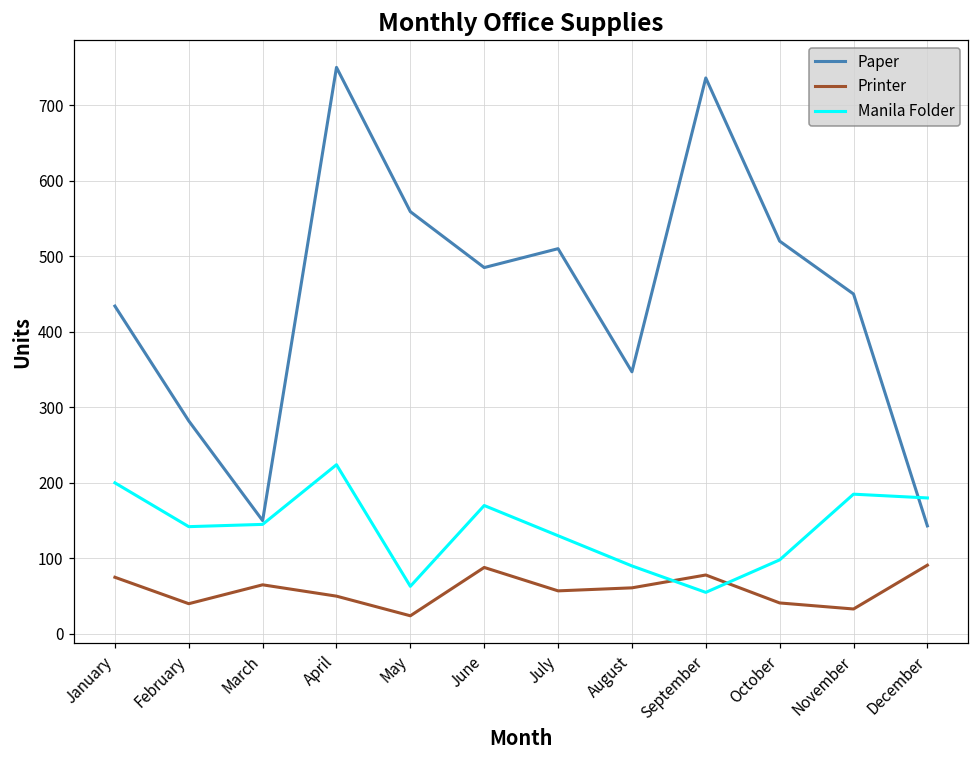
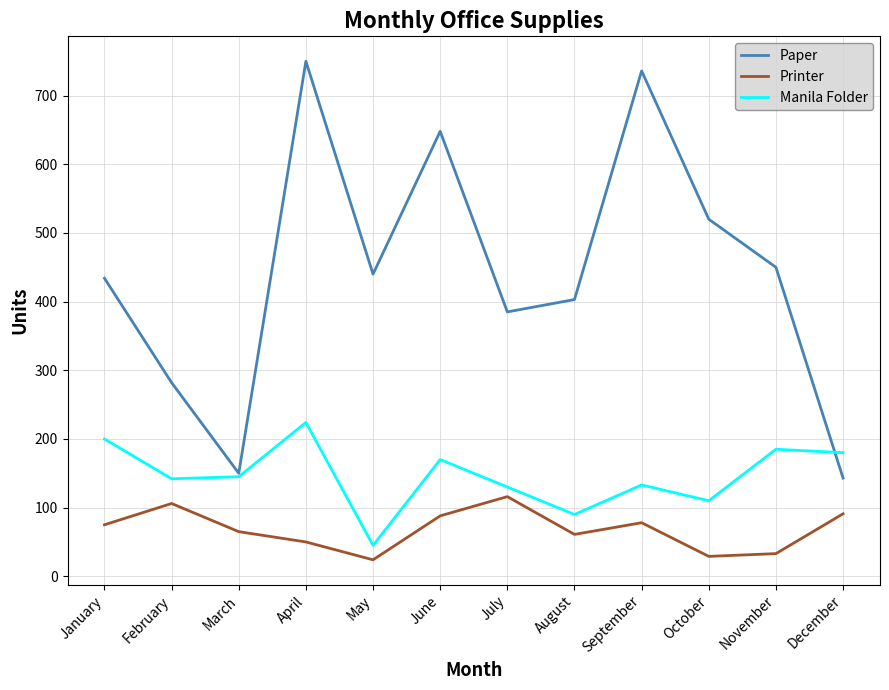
  {
    "Paper": {
      "January": 430,
      "February": 280,
      "March": 150,
      "April": 750,
-     "May": 560,
-     "June": 490,
-     "July": 510,
-     "August": 350,
+     "May": 440,
+     "June": 650,
+     "July": 390,
+     "August": 400,
      "September": 740,
      "October": 520,
      "November": 450,
      "December": 140
    },
    "Printer": {
      "January": 80,
-     "February": 40,
+     "February": 110,
      "March": 70,
      "April": 50,
      "May": 20,
      "June": 90,
-     "July": 60,
+     "July": 120,
      "August": 60,
      "September": 80,
-     "October": 40,
+     "October": 30,
      "November": 30,
      "December": 90
    },
    "Manila Folder": {
      "January": 200,
      "February": 140,
      "March": 150,
      "April": 220,
-     "May": 60,
+     "May": 50,
      "June": 170,
      "July": 130,
      "August": 90,
-     "September": 60,
-     "October": 100,
+     "September": 130,
+     "October": 110,
      "November": 190,
      "December": 180
    }
  }
